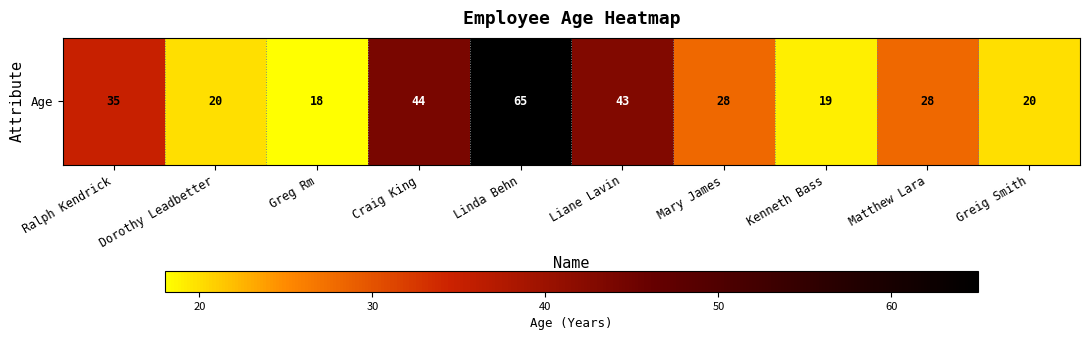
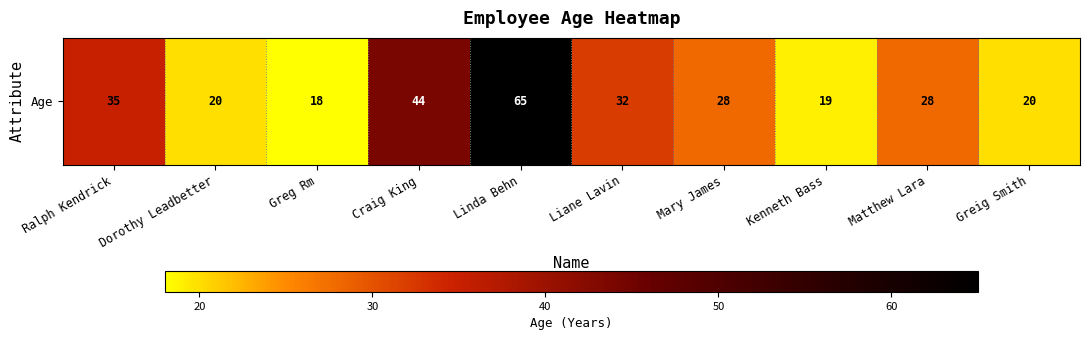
  {
    "Age": {
      "Ralph Kendrick": 35,
      "Dorothy Leadbetter": 20,
      "Greg Rm": 18,
      "Craig King": 44,
      "Linda Behn": 65,
-     "Liane Lavin": 43,
+     "Liane Lavin": 32,
      "Mary James": 28,
      "Kenneth Bass": 19,
      "Matthew Lara": 28,
      "Greig Smith": 20
    }
  }
